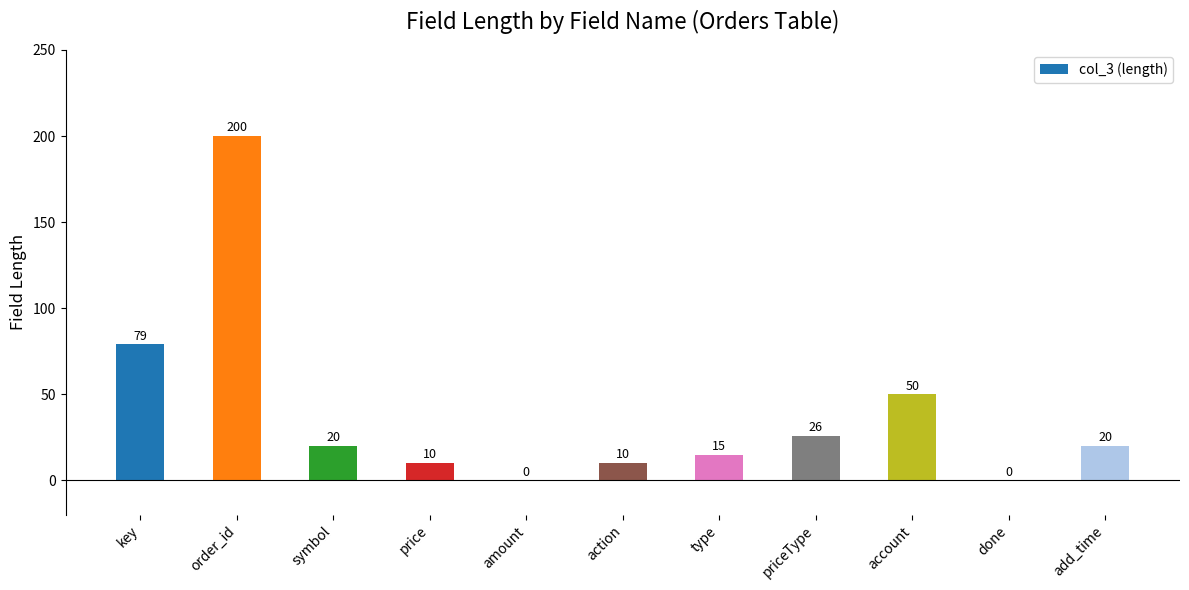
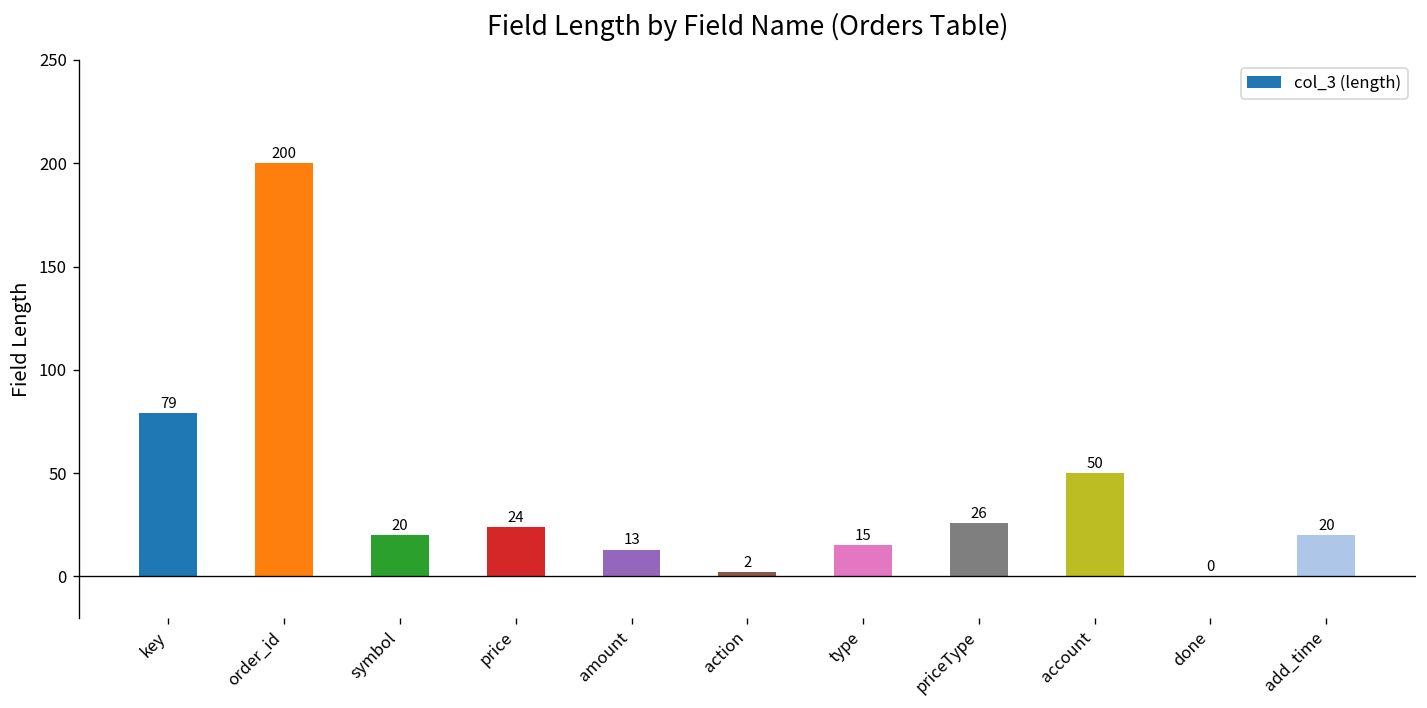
  {
    "key": 79,
    "order_id": 200,
    "symbol": 20,
-   "price": 10,
-   "amount": 0,
-   "action": 10,
+   "price": 24,
+   "amount": 13,
+   "action": 2,
    "type": 15,
    "priceType": 26,
    "account": 50,
    "done": 0,
    "add_time": 20
  }
